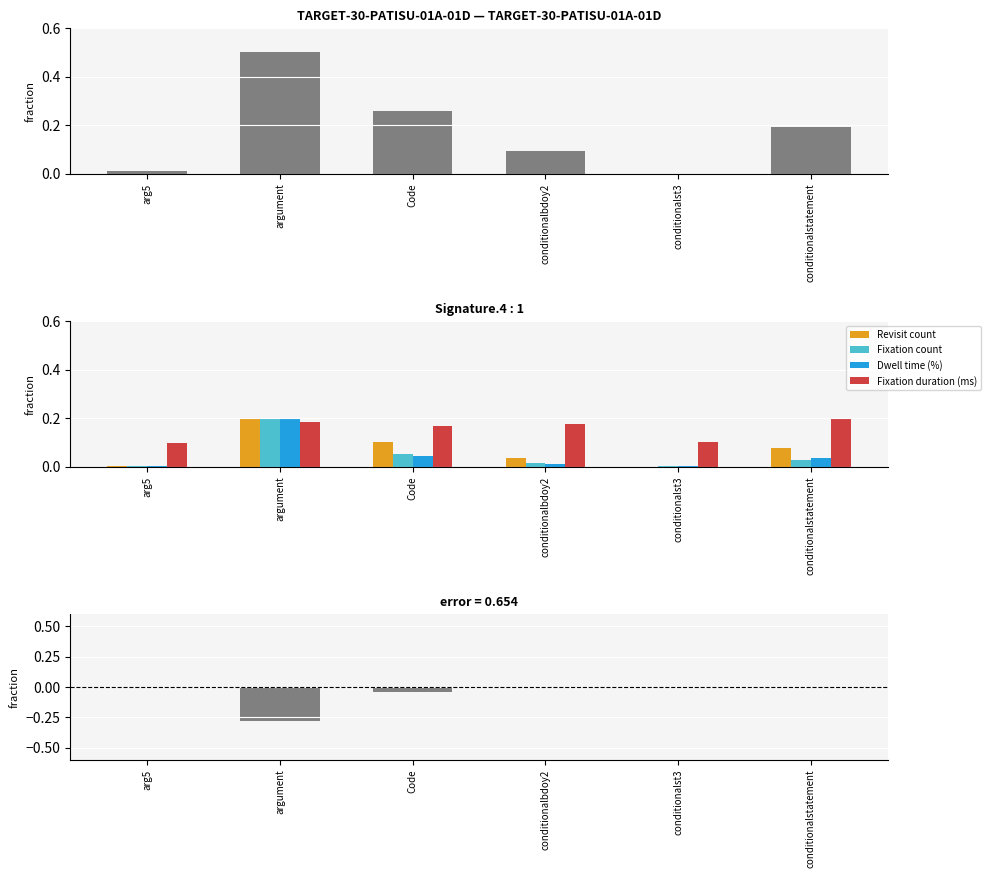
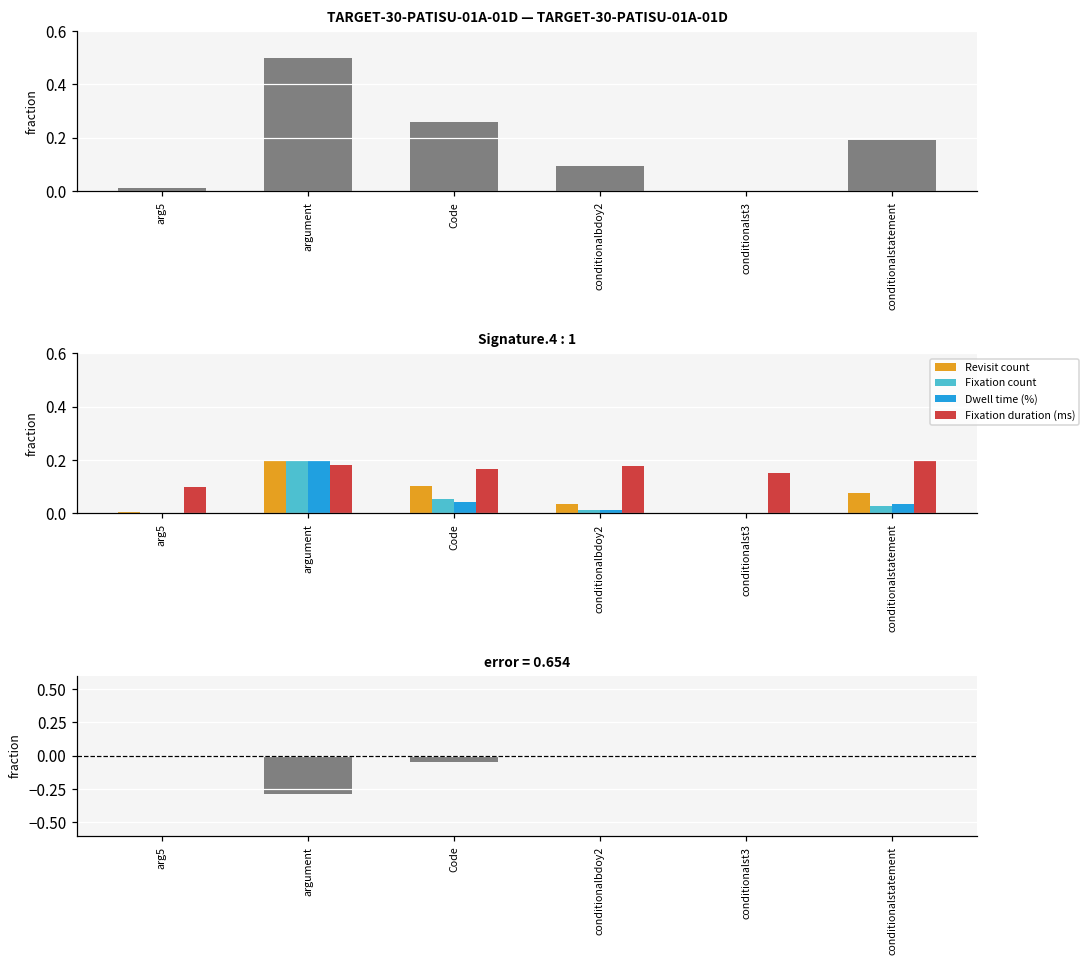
  {
    "TARGET-30-PATISU-01A-01D — TARGET-30-PATISU-01A-01D": {
      "arg5": 0.01,
      "argument": 0.50,
      "Code": 0.26,
      "conditionalbdoy2": 0.09,
      "conditionalst3": 0.00,
      "conditionalstatement": 0.19
    },
    "Signature.4 : 1": {
      "Revisit count": {
        "argument": 0.20,
        "Code": 0.10,
        "conditionalbdoy2": 0.04,
        "conditionalst3": 0.00,
        "conditionalstatement": 0.08
      },
      "Fixation duration (ms)": {
        "arg5": 0.10,
        "argument": 0.18,
        "Code": 0.17,
        "conditionalbdoy2": 0.18,
-       "conditionalst3": 0.10,
+       "conditionalst3": 0.15,
        "conditionalstatement": 0.20
      }
    },
    "error = 0.654": {
      "argument": -0.28,
      "Code": -0.05
    }
  }
